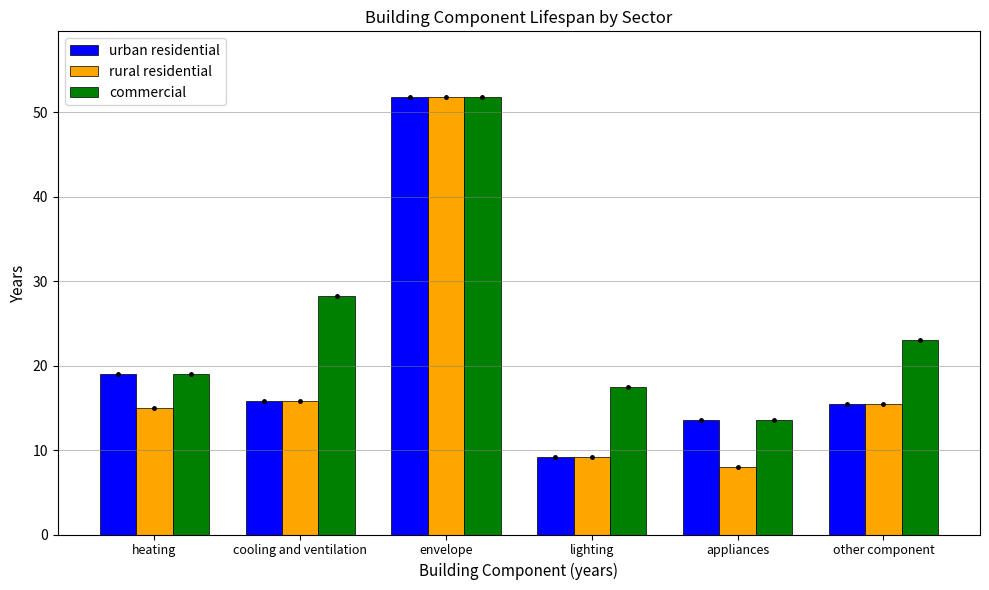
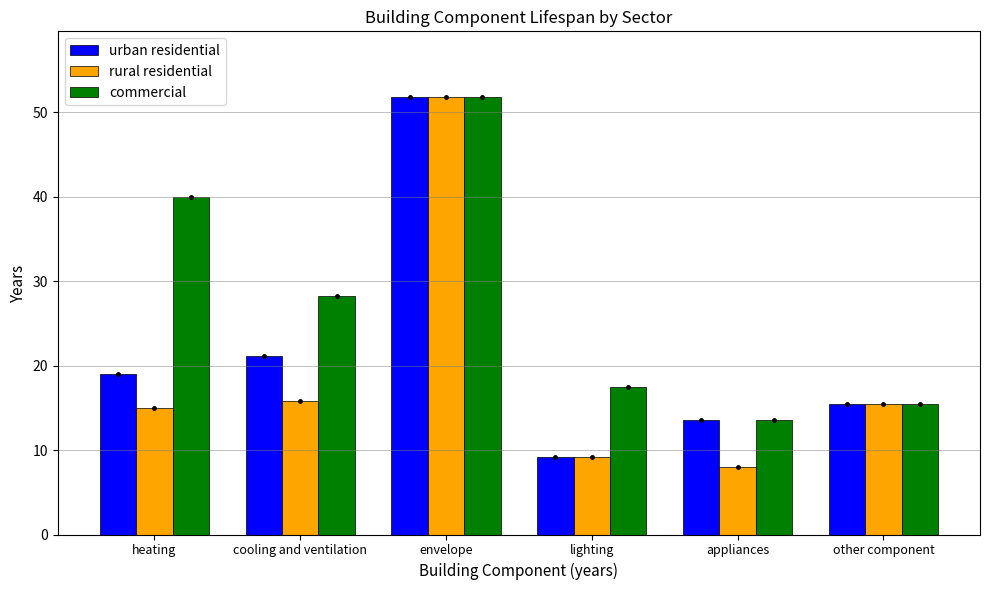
  {
    "urban residential": {
      "heating": 19,
-     "cooling and ventilation": 16,
+     "cooling and ventilation": 21,
      "envelope": 52,
      "lighting": 9,
      "appliances": 14,
      "other component": 15
    },
    "rural residential": {
      "heating": 15,
      "cooling and ventilation": 16,
      "envelope": 52,
      "lighting": 9,
      "appliances": 8,
      "other component": 15
    },
    "commercial": {
-     "heating": 19,
+     "heating": 40,
      "cooling and ventilation": 28,
      "envelope": 52,
      "lighting": 17,
      "appliances": 14,
-     "other component": 23
+     "other component": 15
    }
  }
